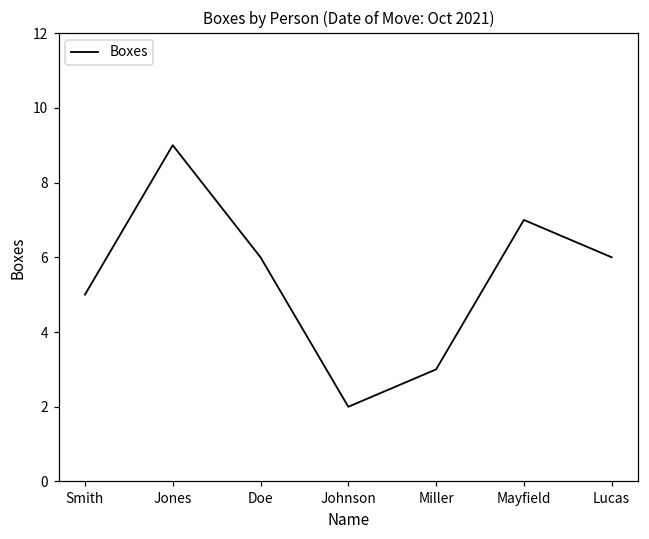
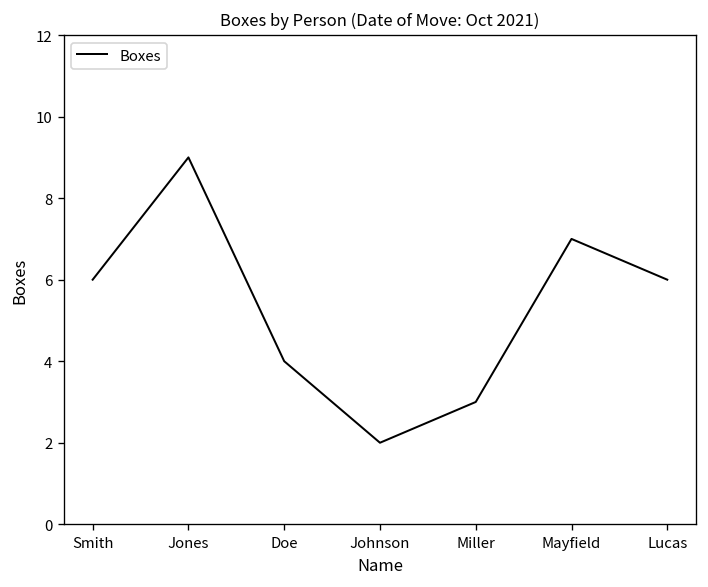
  {
-   "Smith": 5,
+   "Smith": 6,
    "Jones": 9,
-   "Doe": 6,
+   "Doe": 4,
    "Johnson": 2,
    "Miller": 3,
    "Mayfield": 7,
    "Lucas": 6
  }
